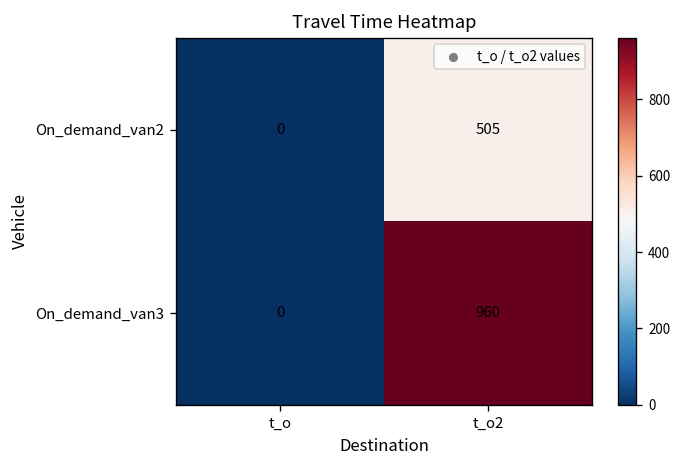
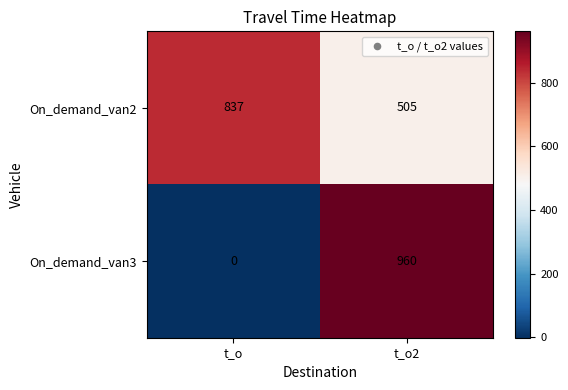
  {
    "On_demand_van2": {
-     "t_o": 0,
+     "t_o": 837,
      "t_o2": 505
    },
    "On_demand_van3": {
      "t_o": 0,
      "t_o2": 960
    }
  }
